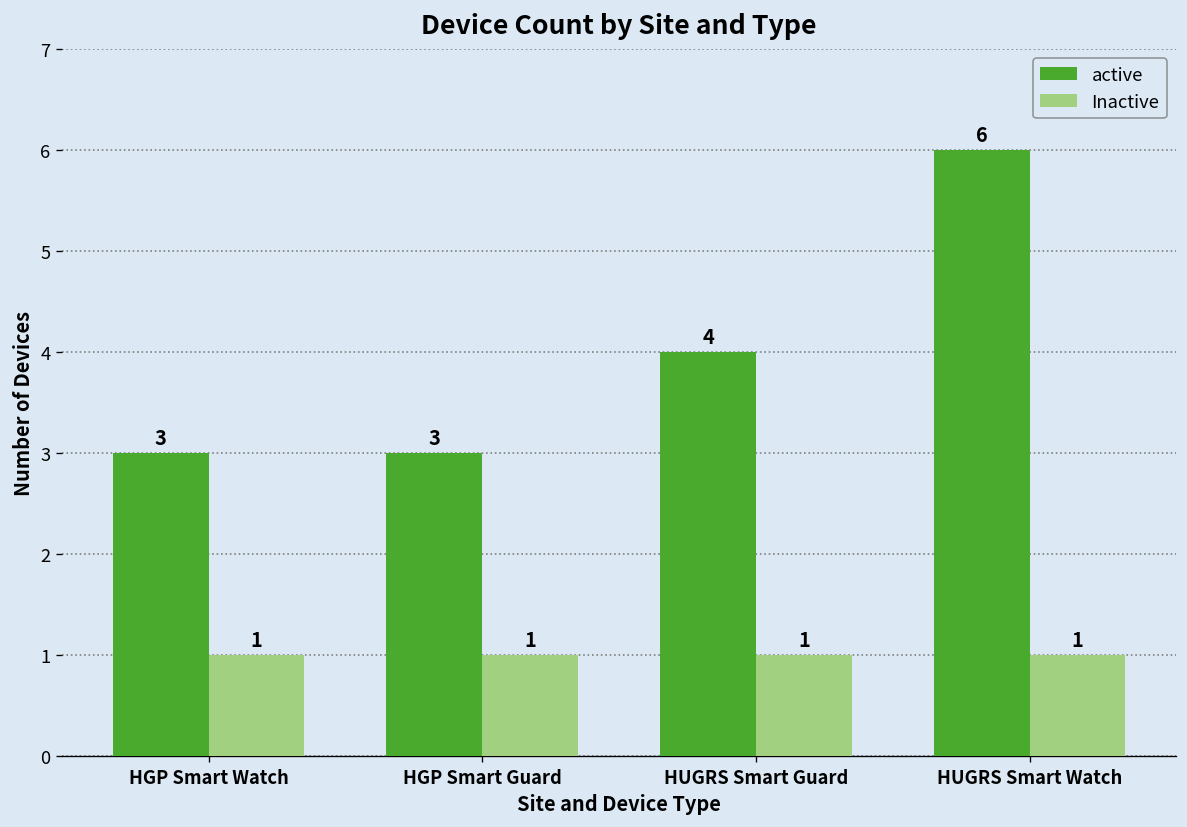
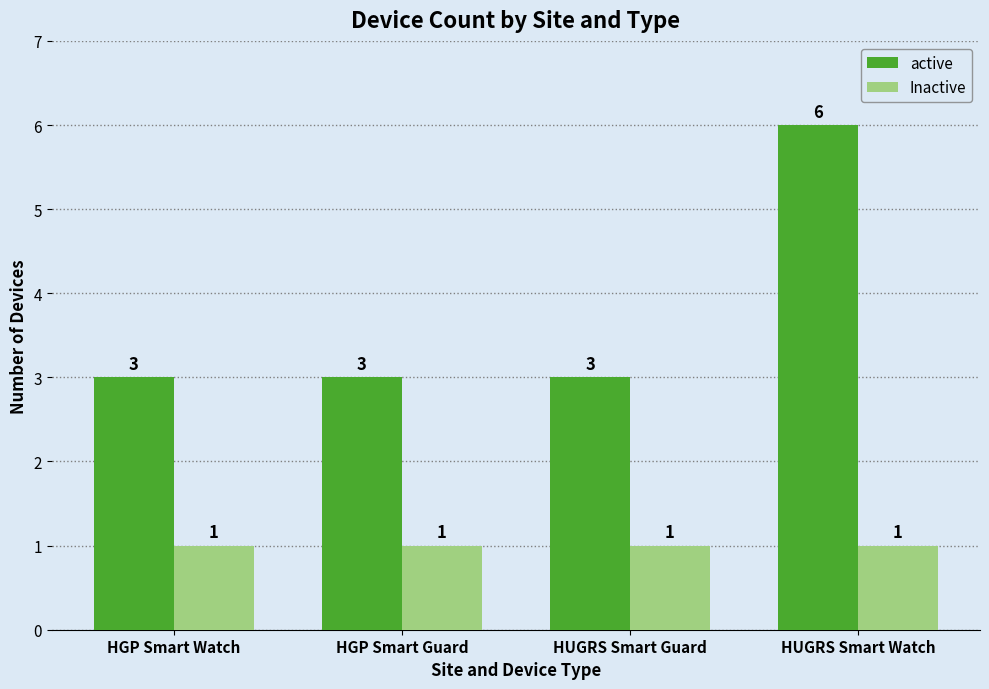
  {
    "active": {
      "HGP Smart Watch": 3,
      "HGP Smart Guard": 3,
-     "HUGRS Smart Guard": 4,
+     "HUGRS Smart Guard": 3,
      "HUGRS Smart Watch": 6
    },
    "Inactive": {
      "HGP Smart Watch": 1,
      "HGP Smart Guard": 1,
      "HUGRS Smart Guard": 1,
      "HUGRS Smart Watch": 1
    }
  }
